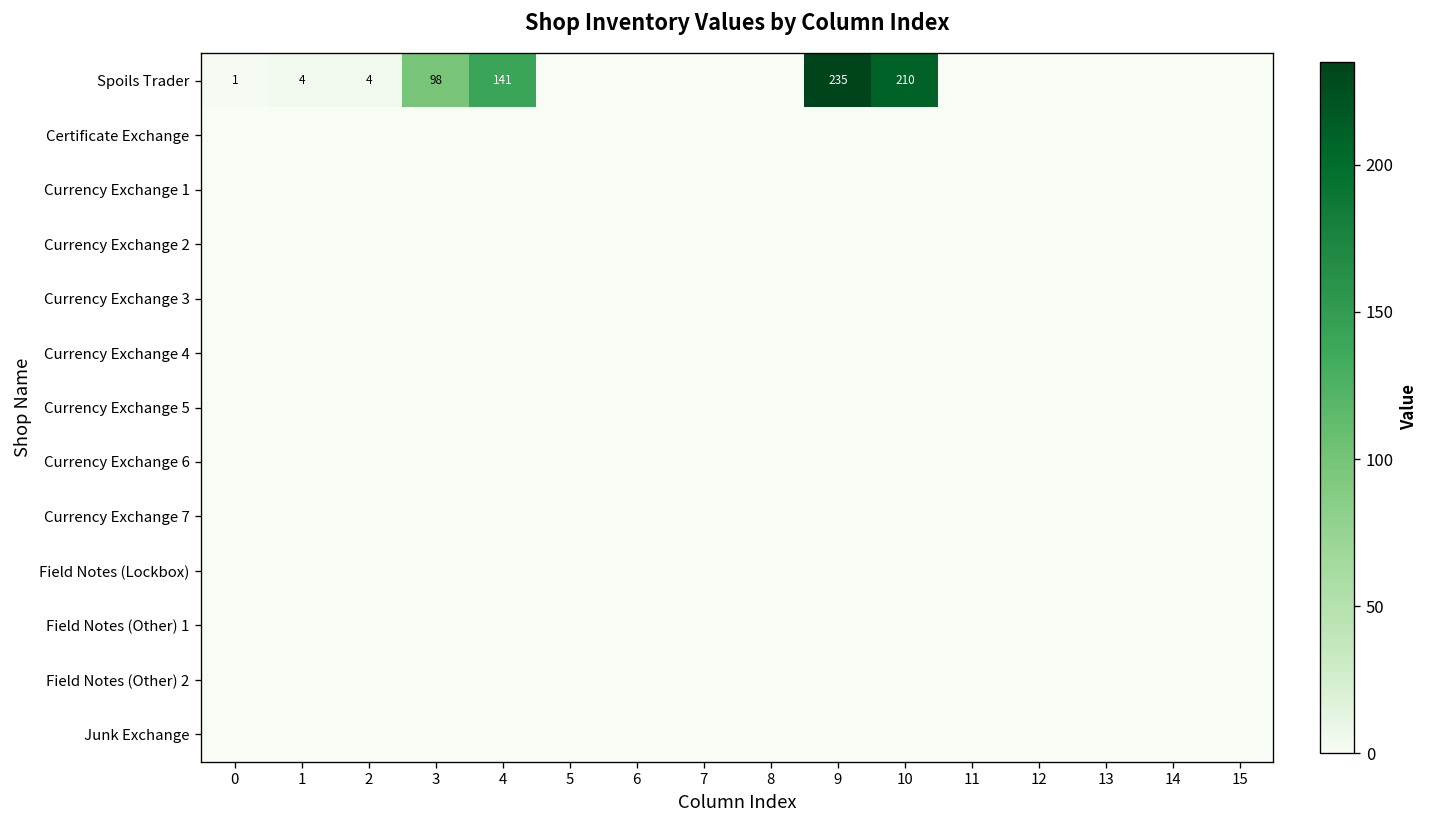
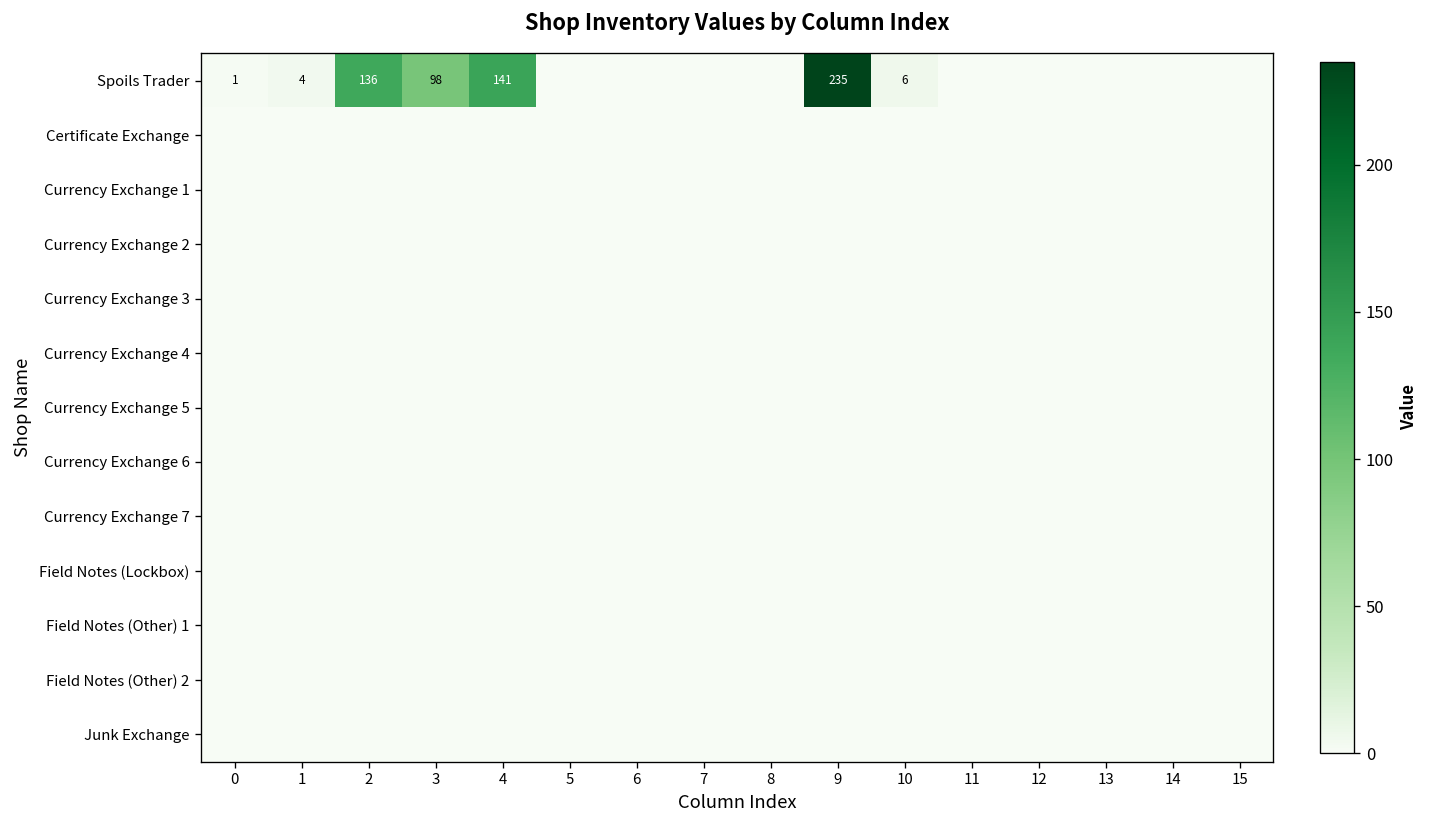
  {
    "Spoils Trader": {
      "0": 1,
      "1": 4,
-     "2": 4,
+     "2": 136,
      "3": 98,
      "4": 141,
      "9": 235,
-     "10": 210
+     "10": 6
    }
  }
